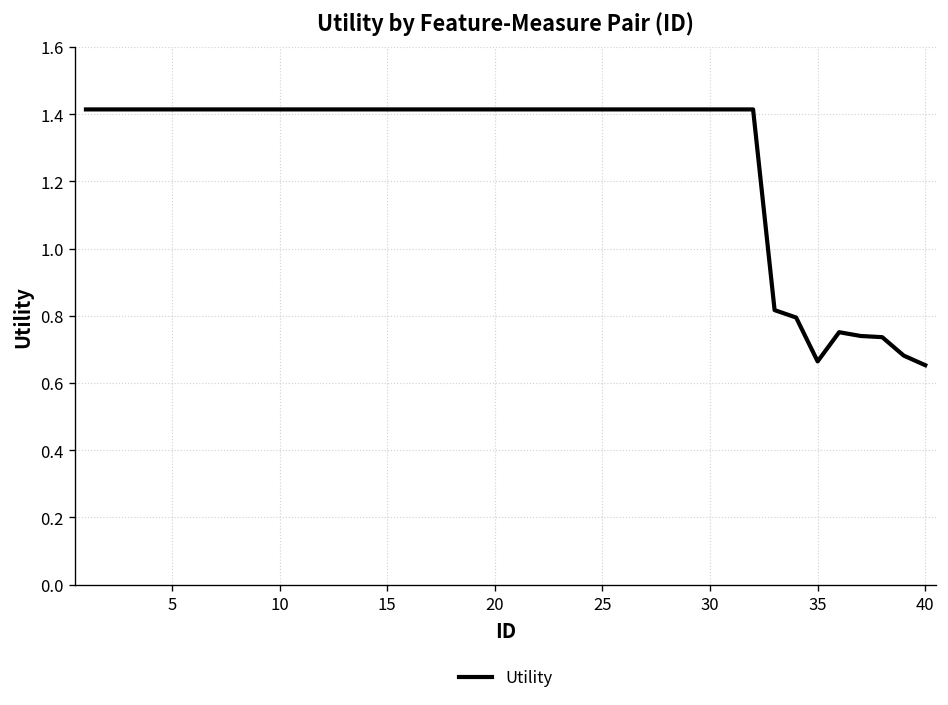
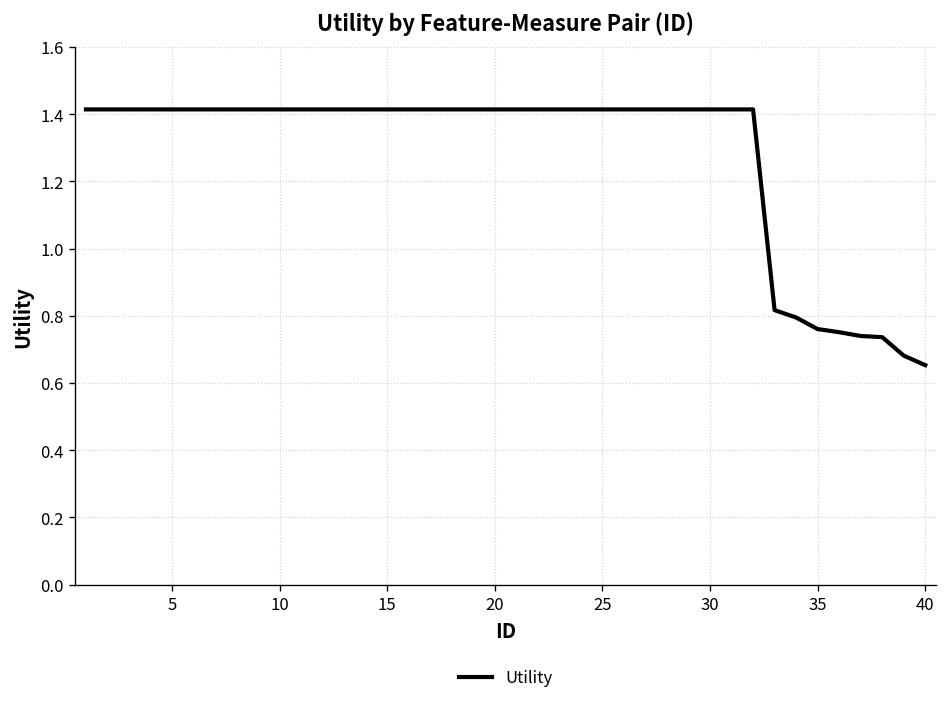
  {
    "5": 1.41,
    "10": 1.41,
    "15": 1.41,
    "20": 1.41,
    "25": 1.41,
    "30": 1.41,
-   "35": 0.66,
+   "35": 0.76,
    "40": 0.65
  }
